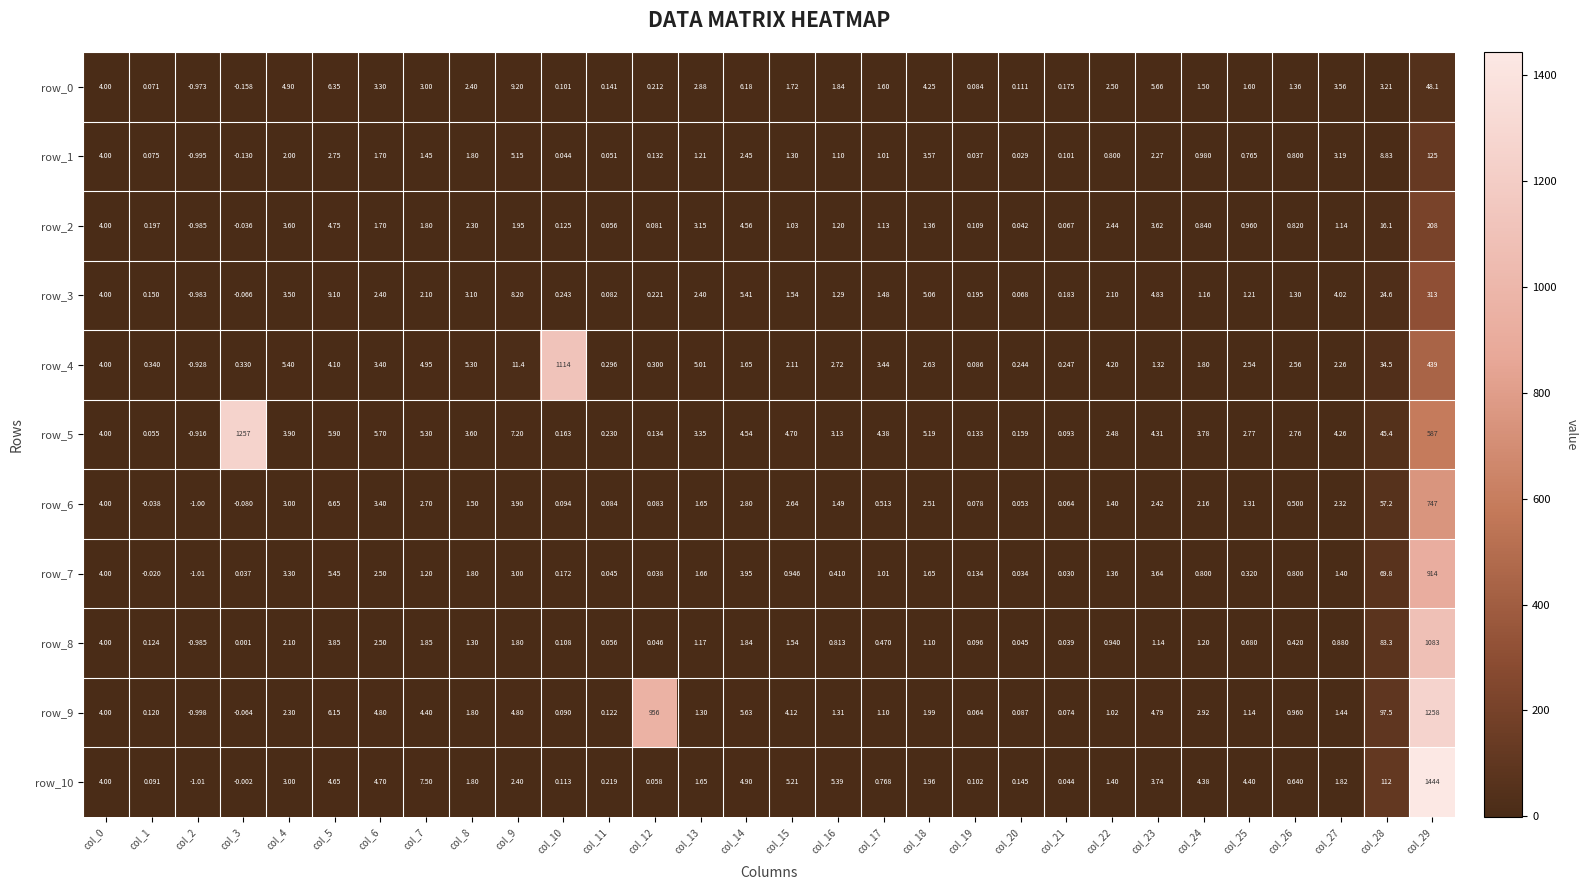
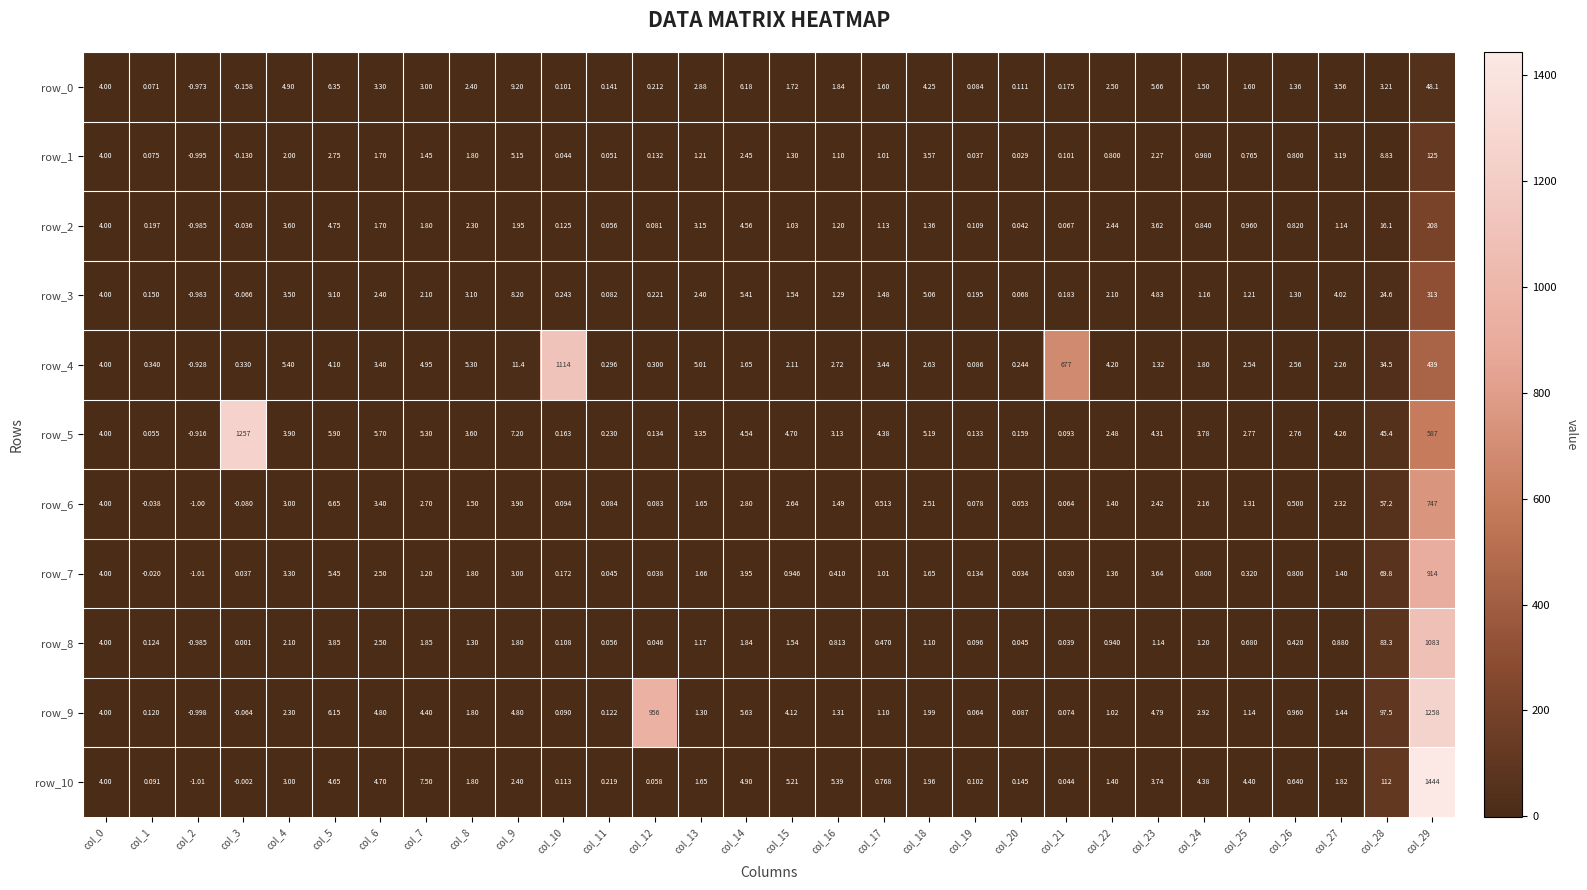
  {
    "row_4": {
      "col_0": 4.00,
      "col_1": 0.340,
      "col_2": -0.928,
      "col_3": 0.330,
      "col_4": 5.40,
      "col_5": 4.10,
      "col_6": 3.40,
      "col_7": 4.95,
      "col_8": 5.30,
      "col_9": 11.4,
      "col_10": 1114,
      "col_11": 0.296,
      "col_12": 0.300,
      "col_13": 5.01,
      "col_14": 1.65,
      "col_15": 2.11,
      "col_16": 2.72,
      "col_17": 3.44,
      "col_18": 2.63,
      "col_19": 0.086,
      "col_20": 0.244,
-     "col_21": 0.247,
+     "col_21": 677,
      "col_22": 4.20,
      "col_23": 1.32,
      "col_24": 1.80,
      "col_25": 2.54,
      "col_26": 2.56,
      "col_27": 2.26,
      "col_28": 34.5,
      "col_29": 439
    }
  }
